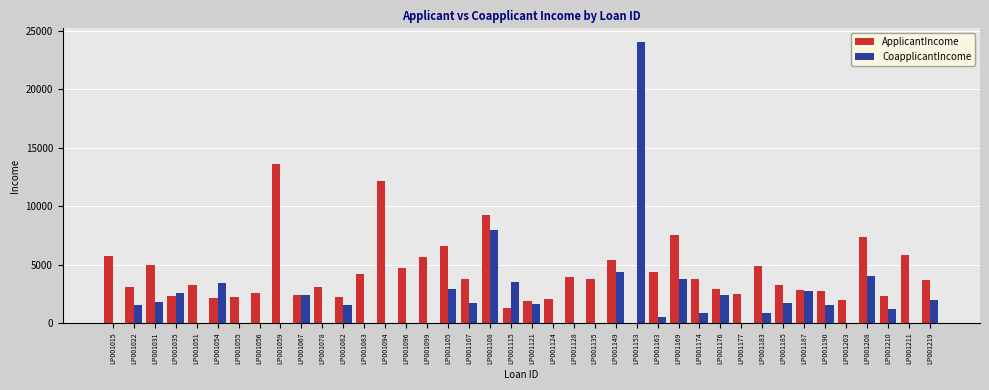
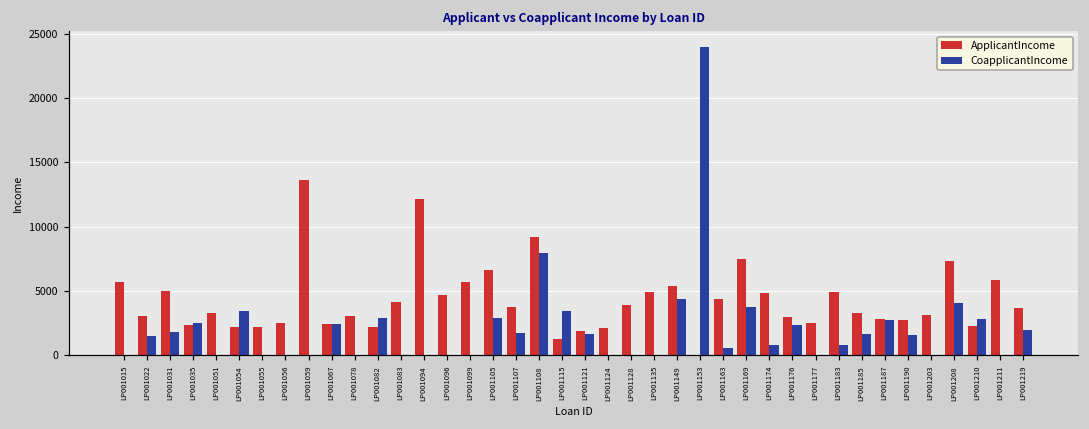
  {
    "ApplicantIncome": {
      "LP001015": 5700,
      "LP001022": 3100,
      "LP001031": 5000,
      "LP001035": 2300,
      "LP001051": 3300,
      "LP001054": 2200,
      "LP001055": 2200,
      "LP001056": 2500,
      "LP001059": 13600,
      "LP001067": 2400,
      "LP001078": 3100,
      "LP001082": 2200,
      "LP001083": 4200,
      "LP001094": 12200,
      "LP001096": 4700,
      "LP001099": 5700,
      "LP001105": 6600,
      "LP001107": 3800,
      "LP001108": 9200,
      "LP001115": 1300,
      "LP001121": 1900,
      "LP001124": 2100,
      "LP001128": 3900,
-     "LP001135": 3800,
+     "LP001135": 4900,
      "LP001149": 5400,
      "LP001153": 0,
      "LP001163": 4400,
      "LP001169": 7500,
-     "LP001174": 3800,
+     "LP001174": 4900,
      "LP001176": 2900,
      "LP001177": 2500,
      "LP001183": 4900,
      "LP001185": 3300,
      "LP001187": 2800,
      "LP001190": 2700,
-     "LP001203": 2000,
+     "LP001203": 3200,
      "LP001208": 7400,
      "LP001210": 2300,
      "LP001211": 5800,
      "LP001219": 3600
    },
    "CoapplicantIncome": {
      "LP001015": 0,
      "LP001022": 1500,
      "LP001031": 1800,
      "LP001035": 2500,
      "LP001051": 0,
      "LP001054": 3400,
      "LP001055": 0,
      "LP001056": 0,
      "LP001059": 0,
      "LP001067": 2400,
      "LP001078": 0,
-     "LP001082": 1500,
+     "LP001082": 2900,
      "LP001083": 0,
      "LP001094": 0,
      "LP001096": 0,
      "LP001099": 0,
      "LP001105": 2900,
      "LP001107": 1700,
      "LP001108": 7900,
      "LP001115": 3500,
      "LP001121": 1600,
      "LP001124": 0,
      "LP001128": 0,
      "LP001135": 0,
      "LP001149": 4400,
      "LP001153": 24000,
      "LP001163": 500,
      "LP001169": 3800,
      "LP001174": 800,
      "LP001176": 2400,
      "LP001177": 0,
      "LP001183": 800,
      "LP001185": 1700,
      "LP001187": 2700,
      "LP001190": 1500,
      "LP001203": 0,
      "LP001208": 4000,
-     "LP001210": 1200,
+     "LP001210": 2800,
      "LP001211": 0,
      "LP001219": 2000
    }
  }
